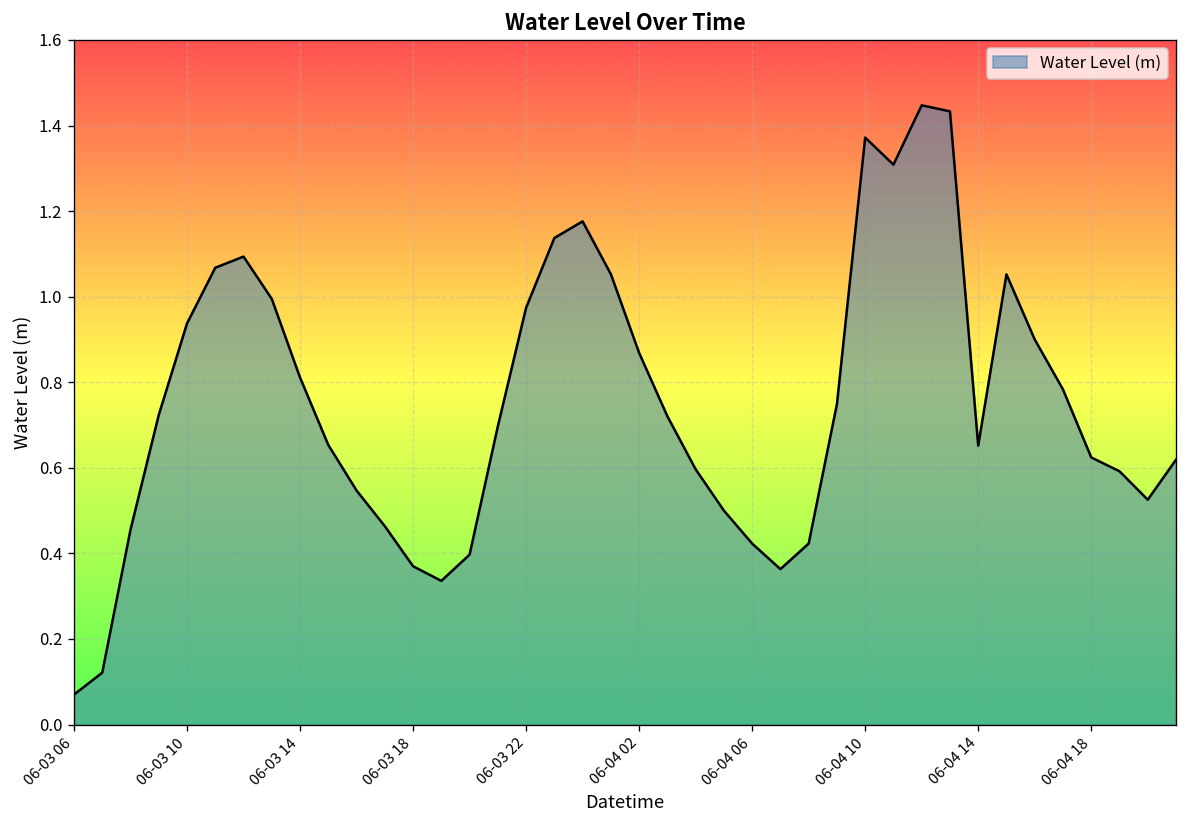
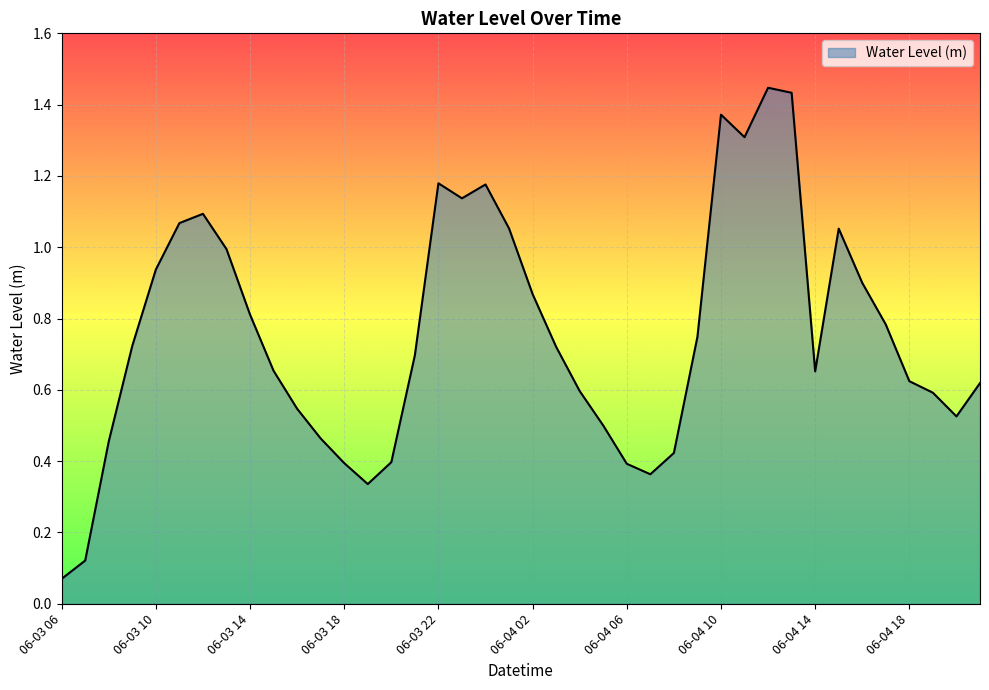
  {
    "06-03 06": 0.07,
    "06-03 10": 0.94,
    "06-03 14": 0.81,
-   "06-03 18": 0.37,
-   "06-03 22": 0.97,
+   "06-03 18": 0.39,
+   "06-03 22": 1.18,
    "06-04 02": 0.87,
-   "06-04 06": 0.42,
+   "06-04 06": 0.39,
    "06-04 10": 1.37,
    "06-04 14": 0.65,
    "06-04 18": 0.62
  }
